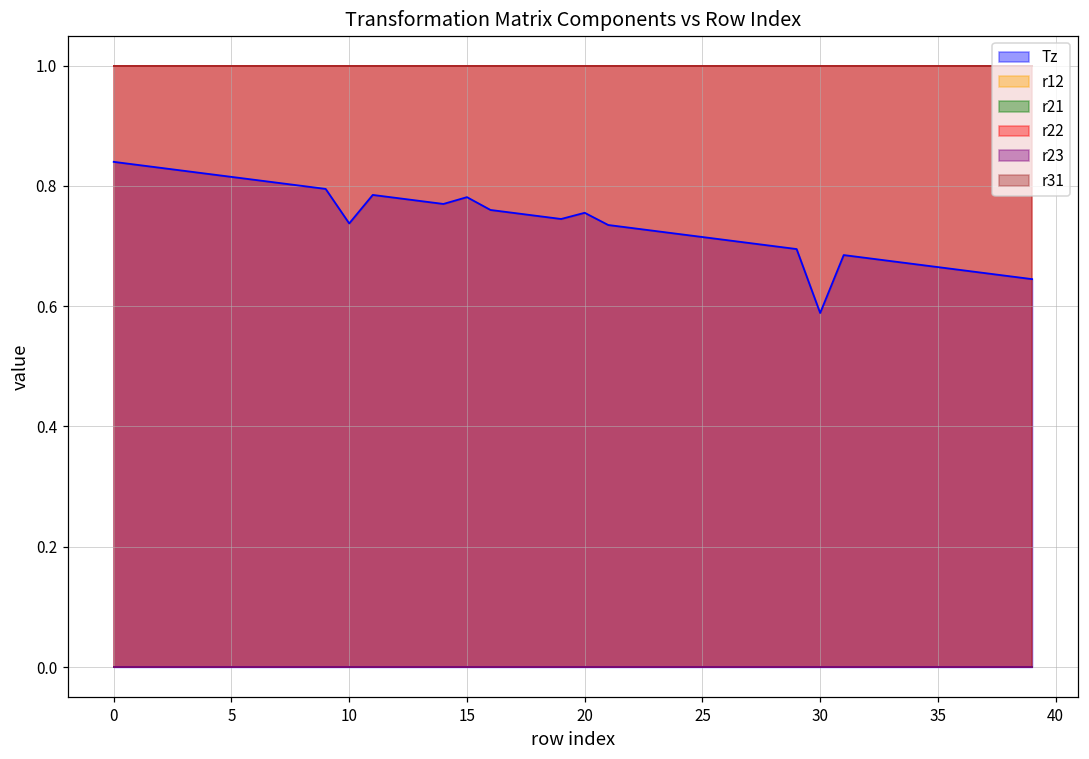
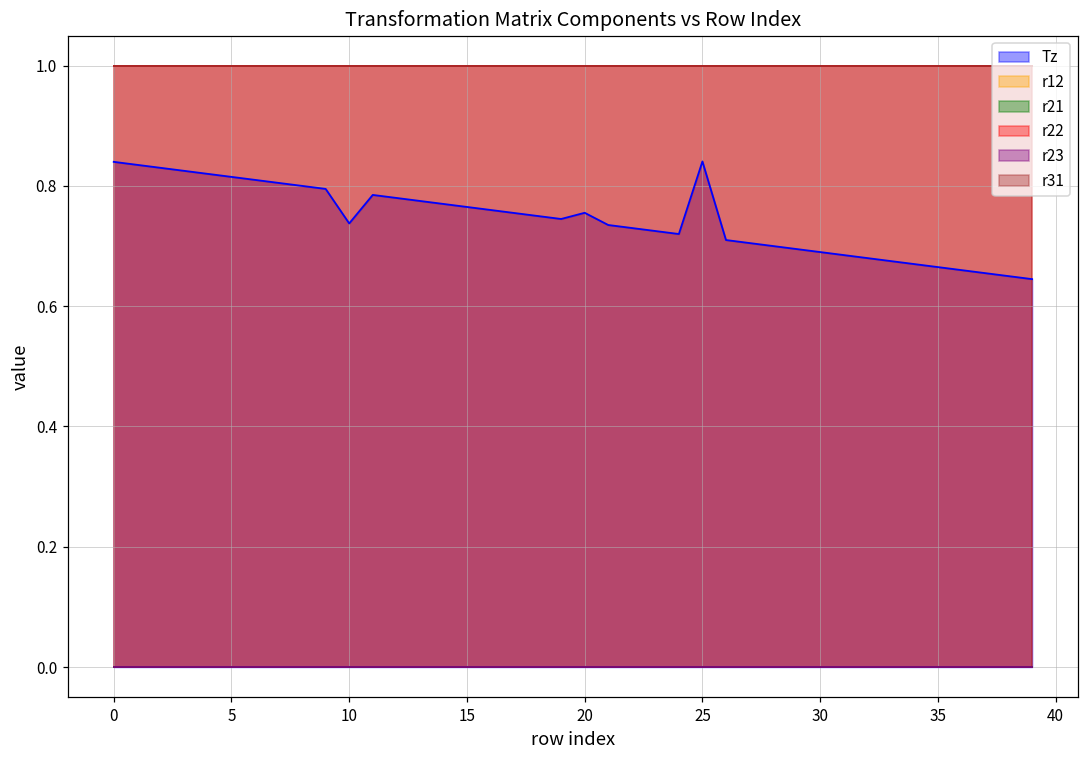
  {
    "Tz": {
      "0": 0.84,
      "5": 0.82,
      "10": 0.74,
-     "15": 0.78,
+     "15": 0.76,
      "20": 0.76,
-     "25": 0.71,
-     "30": 0.59,
+     "25": 0.84,
+     "30": 0.69,
      "35": 0.66
    },
    "r23": {
      "0": 0.00,
      "5": 0.00,
      "10": 0.00,
      "15": 0.00,
      "20": 0.00,
      "25": 0.00,
      "30": 0.00,
      "35": 0.00
    },
    "r31": {
      "0": 1.00,
      "5": 1.00,
      "10": 1.00,
      "15": 1.00,
      "20": 1.00,
      "25": 1.00,
      "30": 1.00,
      "35": 1.00
    }
  }
